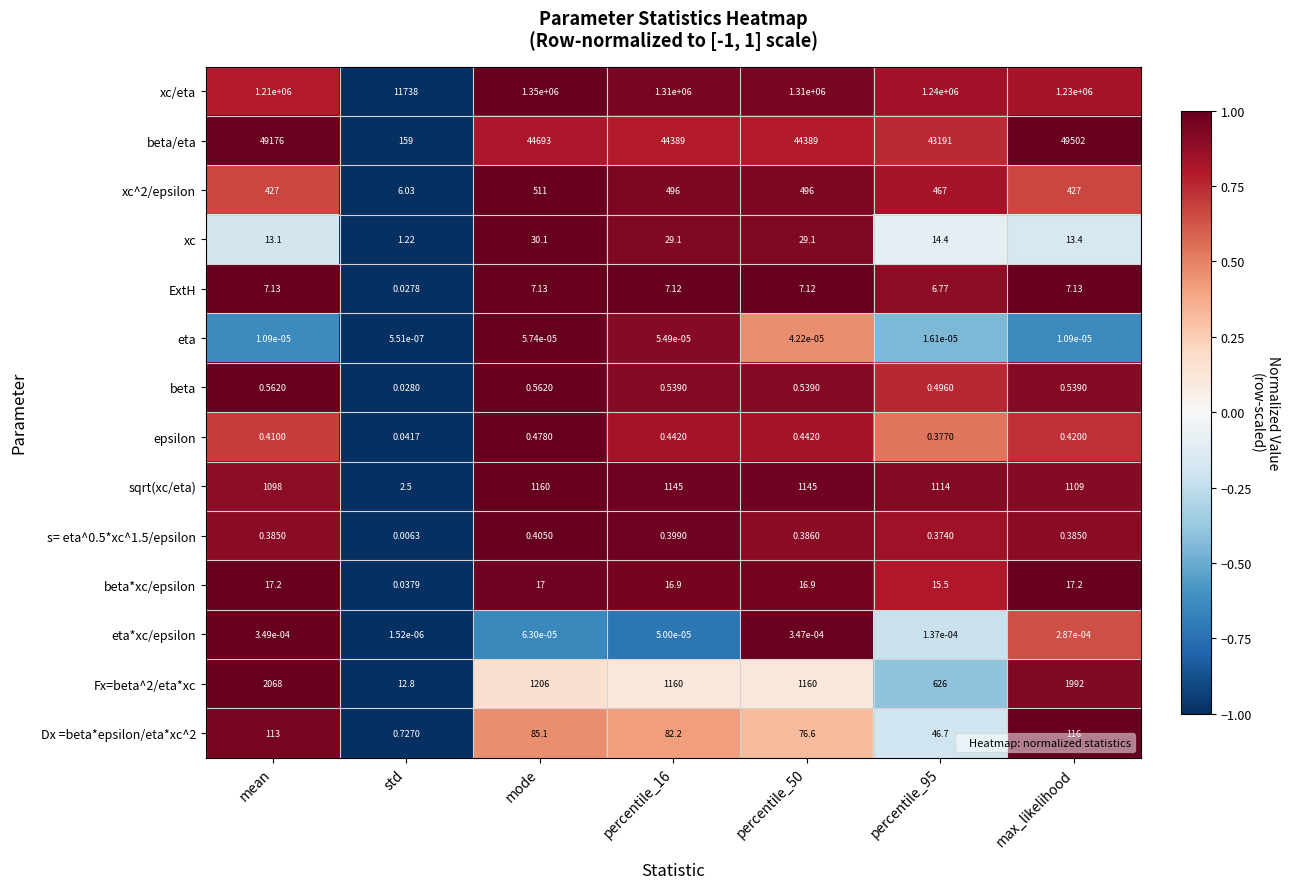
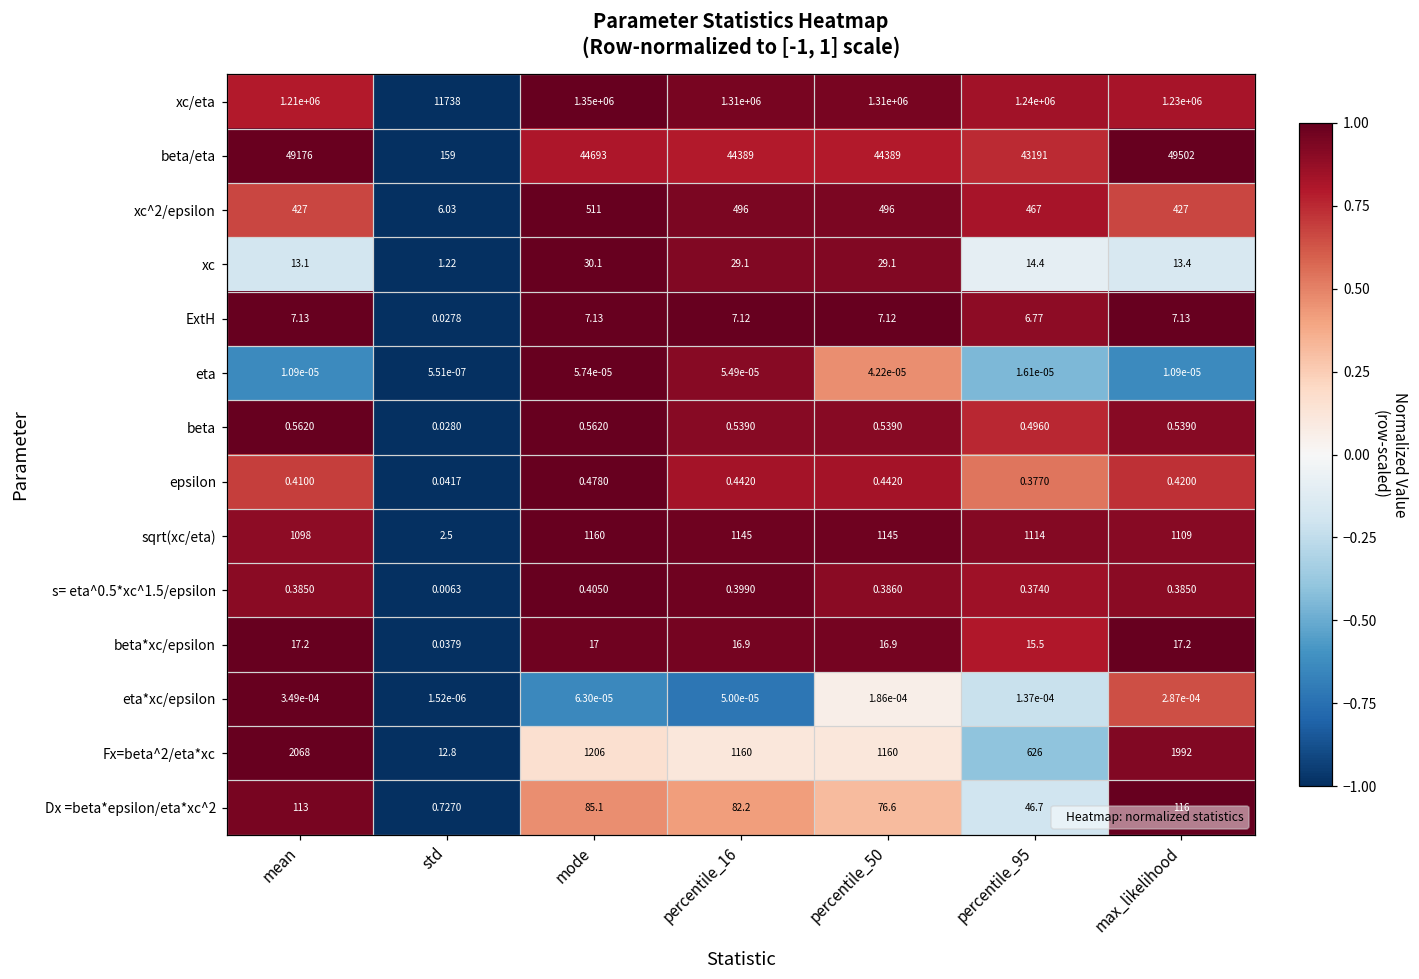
  {
    "xc/eta": {
      "mean": "1.21e+06",
      "std": "11738",
      "mode": "1.35e+06",
      "percentile_16": "1.31e+06",
      "percentile_50": "1.31e+06",
      "percentile_95": "1.24e+06",
      "max_likelihood": "1.23e+06"
    },
    "beta/eta": {
      "mean": "49176",
      "std": "159",
      "mode": "44693",
      "percentile_16": "44389",
      "percentile_50": "44389",
      "percentile_95": "43191",
      "max_likelihood": "49502"
    },
    "xc^2/epsilon": {
      "mean": "427",
      "std": "6.03",
      "mode": "511",
      "percentile_16": "496",
      "percentile_50": "496",
      "percentile_95": "467",
      "max_likelihood": "427"
    },
    "xc": {
      "mean": "13.1",
      "std": "1.22",
      "mode": "30.1",
      "percentile_16": "29.1",
      "percentile_50": "29.1",
      "percentile_95": "14.4",
      "max_likelihood": "13.4"
    },
    "ExtH": {
      "mean": "7.13",
      "std": "0.0278",
      "mode": "7.13",
      "percentile_16": "7.12",
      "percentile_50": "7.12",
      "percentile_95": "6.77",
      "max_likelihood": "7.13"
    },
    "eta": {
      "mean": "1.09e-05",
      "std": "5.51e-07",
      "mode": "5.74e-05",
      "percentile_16": "5.49e-05",
      "percentile_50": "4.22e-05",
      "percentile_95": "1.61e-05",
      "max_likelihood": "1.09e-05"
    },
    "beta": {
      "mean": "0.5620",
      "std": "0.0280",
      "mode": "0.5620",
      "percentile_16": "0.5390",
      "percentile_50": "0.5390",
      "percentile_95": "0.4960",
      "max_likelihood": "0.5390"
    },
    "epsilon": {
      "mean": "0.4100",
      "std": "0.0417",
      "mode": "0.4780",
      "percentile_16": "0.4420",
      "percentile_50": "0.4420",
      "percentile_95": "0.3770",
      "max_likelihood": "0.4200"
    },
    "sqrt(xc/eta)": {
      "mean": "1098",
      "std": "2.5",
      "mode": "1160",
      "percentile_16": "1145",
      "percentile_50": "1145",
      "percentile_95": "1114",
      "max_likelihood": "1109"
    },
    "s= eta^0.5*xc^1.5/epsilon": {
      "mean": "0.3850",
      "std": "0.0063",
      "mode": "0.4050",
      "percentile_16": "0.3990",
      "percentile_50": "0.3860",
      "percentile_95": "0.3740",
      "max_likelihood": "0.3850"
    },
    "beta*xc/epsilon": {
      "mean": "17.2",
      "std": "0.0379",
      "mode": "17",
      "percentile_16": "16.9",
      "percentile_50": "16.9",
      "percentile_95": "15.5",
      "max_likelihood": "17.2"
    },
    "eta*xc/epsilon": {
      "mean": "3.49e-04",
      "std": "1.52e-06",
      "mode": "6.30e-05",
      "percentile_16": "5.00e-05",
-     "percentile_50": "3.47e-04",
+     "percentile_50": "1.86e-04",
      "percentile_95": "1.37e-04",
      "max_likelihood": "2.87e-04"
    },
    "Fx=beta^2/eta*xc": {
      "mean": "2068",
      "std": "12.8",
      "mode": "1206",
      "percentile_16": "1160",
      "percentile_50": "1160",
      "percentile_95": "626",
      "max_likelihood": "1992"
    },
    "Dx =beta*epsilon/eta*xc^2": {
      "mean": "113",
      "std": "0.7270",
      "mode": "85.1",
      "percentile_16": "82.2",
      "percentile_50": "76.6",
      "percentile_95": "46.7"
    }
  }
